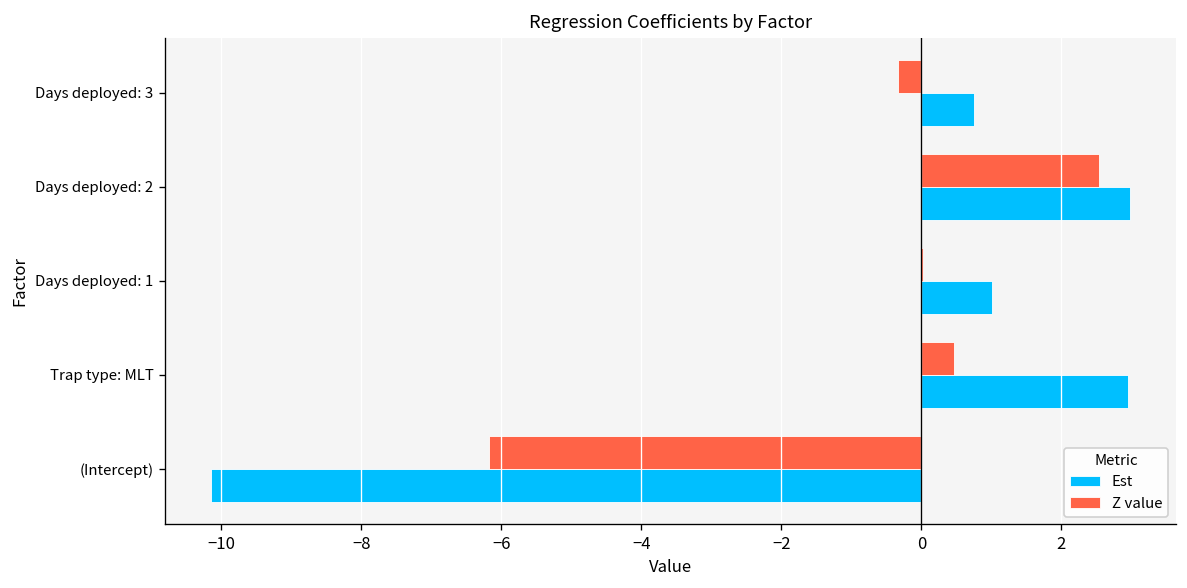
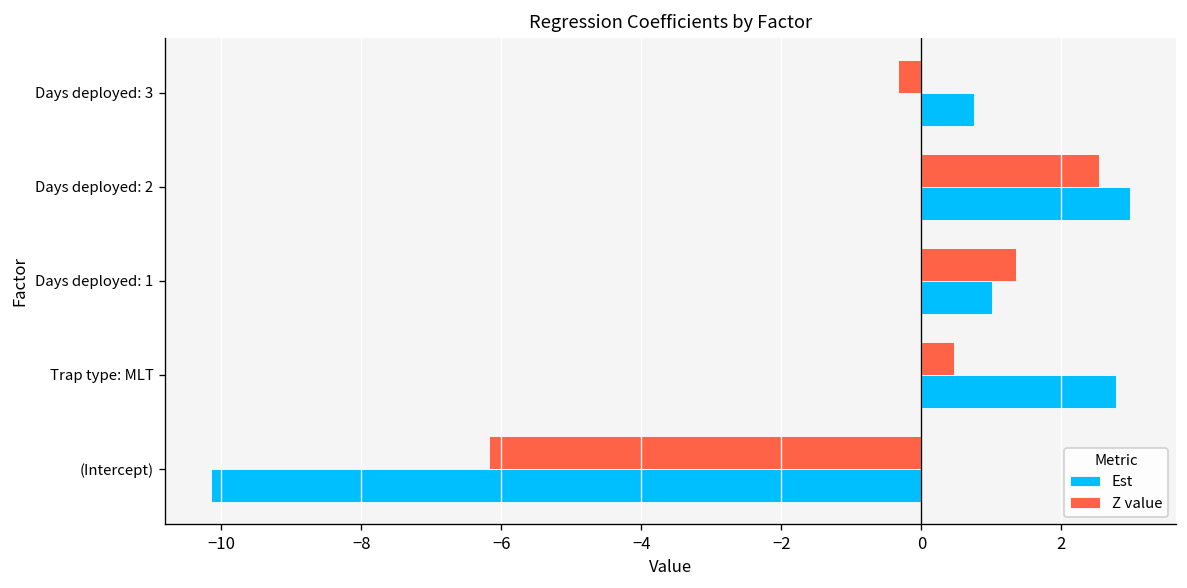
  {
    "Est": {
      "Days deployed: 3": 0.8,
      "Days deployed: 2": 3.0,
      "Days deployed: 1": 1.0,
-     "Trap type: MLT": 2.9,
+     "Trap type: MLT": 2.8,
      "(Intercept)": -10.1
    },
    "Z value": {
      "Days deployed: 3": -0.3,
      "Days deployed: 2": 2.5,
-     "Days deployed: 1": 0.0,
+     "Days deployed: 1": 1.4,
      "Trap type: MLT": 0.5,
      "(Intercept)": -6.2
    }
  }
